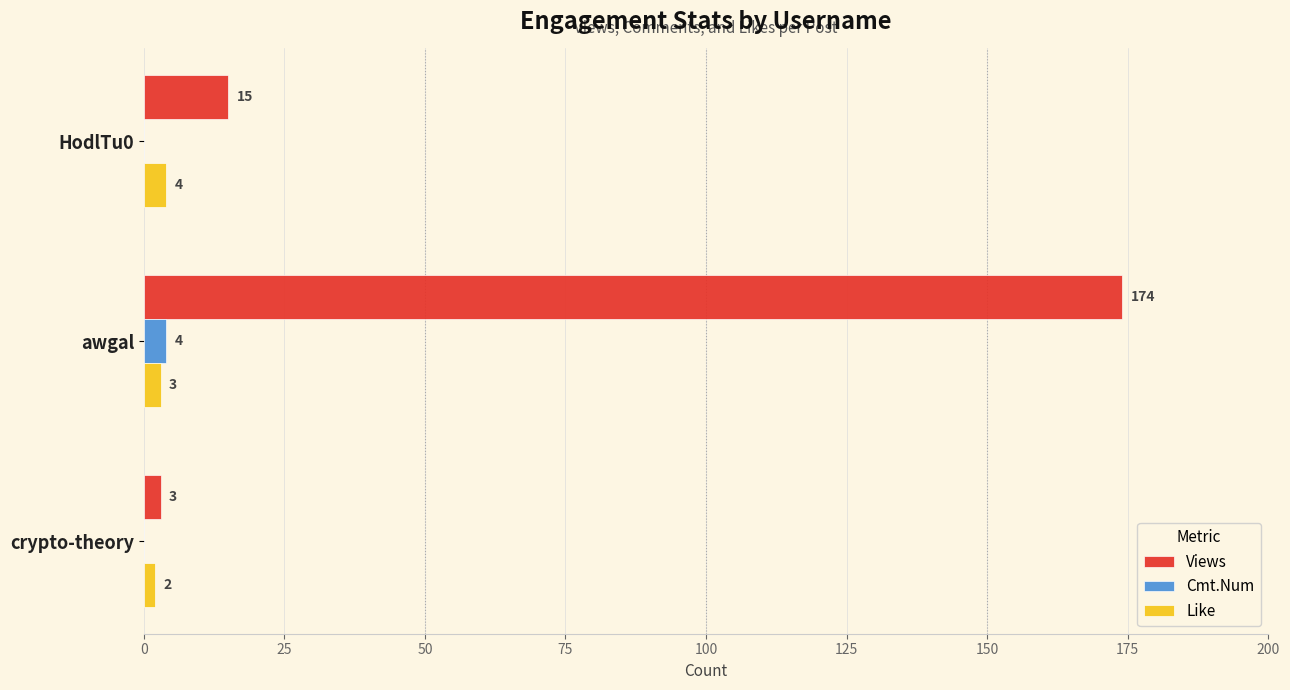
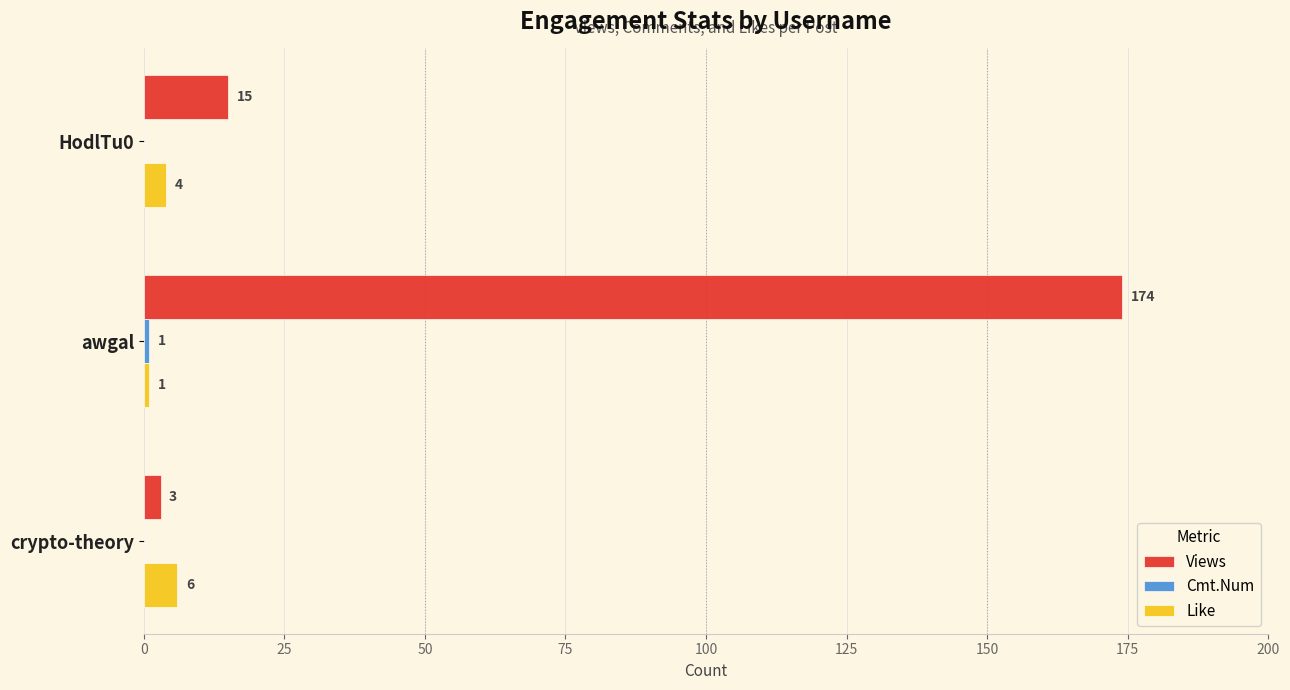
  {
    "Views": {
      "HodlTu0": 15,
      "awgal": 174,
      "crypto-theory": 3
    },
    "Cmt.Num": {
-     "awgal": 4
+     "awgal": 1
    },
    "Like": {
      "HodlTu0": 4,
-     "awgal": 3,
-     "crypto-theory": 2
+     "awgal": 1,
+     "crypto-theory": 6
    }
  }
